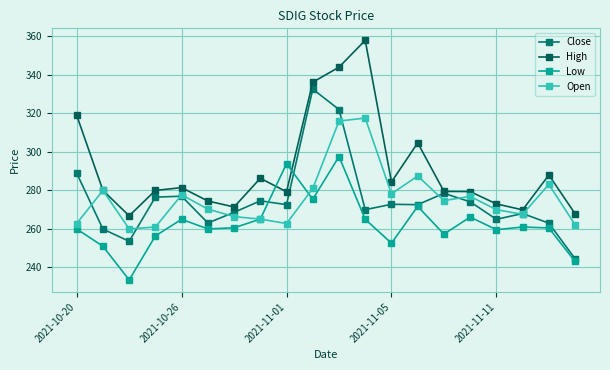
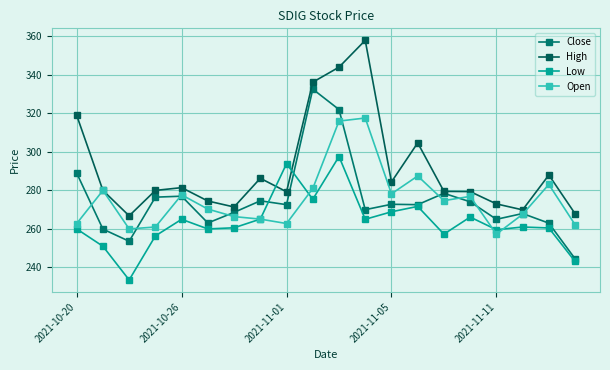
  {
    "Low": {
      "2021-10-20": 260,
      "2021-10-26": 265,
      "2021-11-01": 294,
-     "2021-11-05": 253,
+     "2021-11-05": 269,
      "2021-11-11": 260
    },
    "Open": {
      "2021-10-20": 263,
      "2021-11-01": 263,
      "2021-11-05": 278,
-     "2021-11-11": 270
+     "2021-11-11": 257
    }
  }
